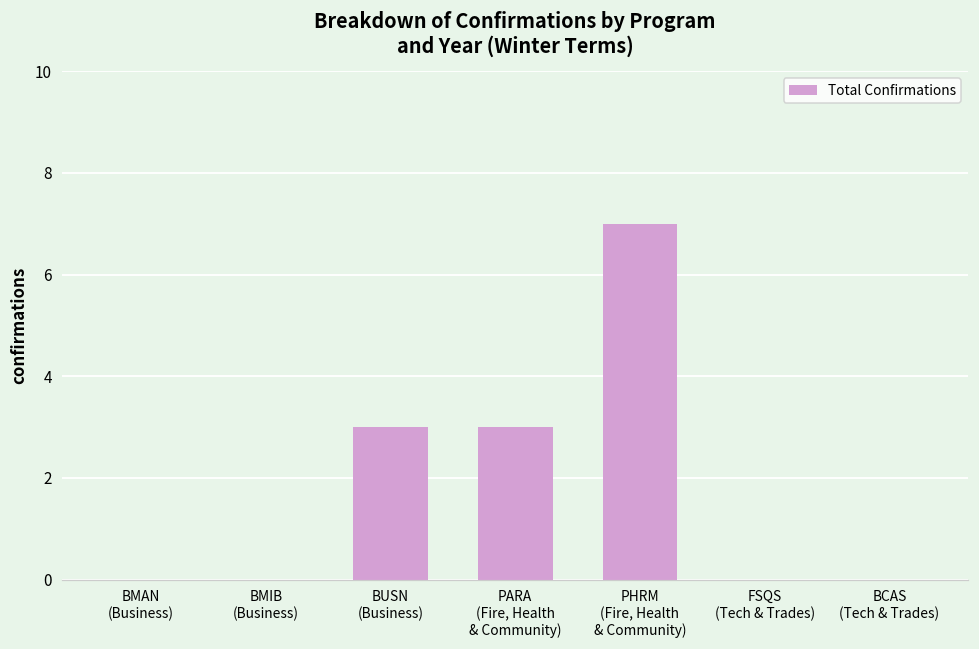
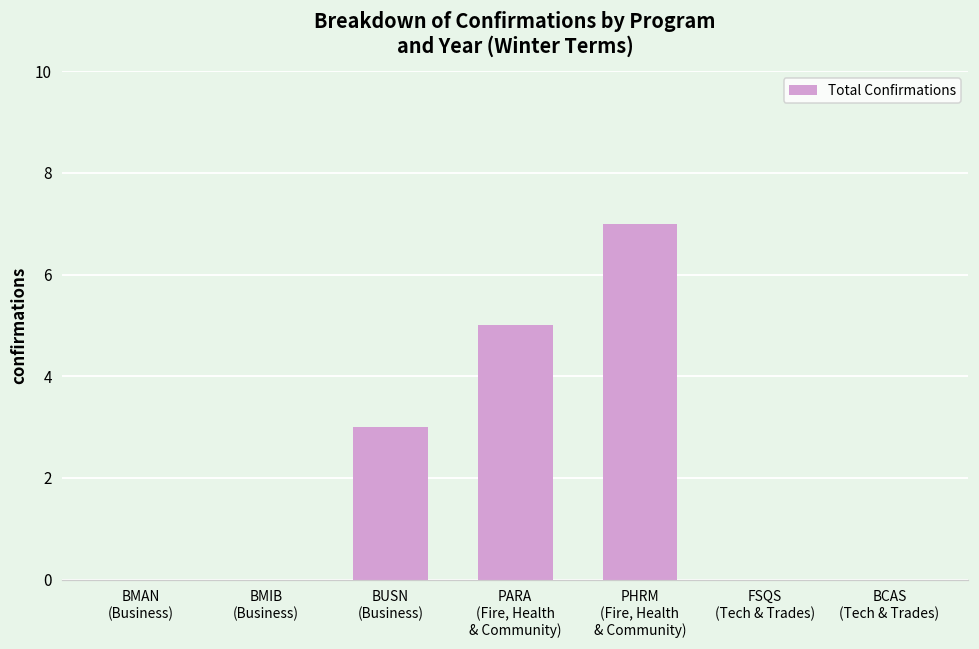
  {
    "BMAN (Business)": 0,
    "BMIB (Business)": 0,
    "BUSN (Business)": 3,
-   "PARA (Fire, Health & Community)": 3,
+   "PARA (Fire, Health & Community)": 5,
    "PHRM (Fire, Health & Community)": 7,
    "FSQS (Tech & Trades)": 0,
    "BCAS (Tech & Trades)": 0
  }
